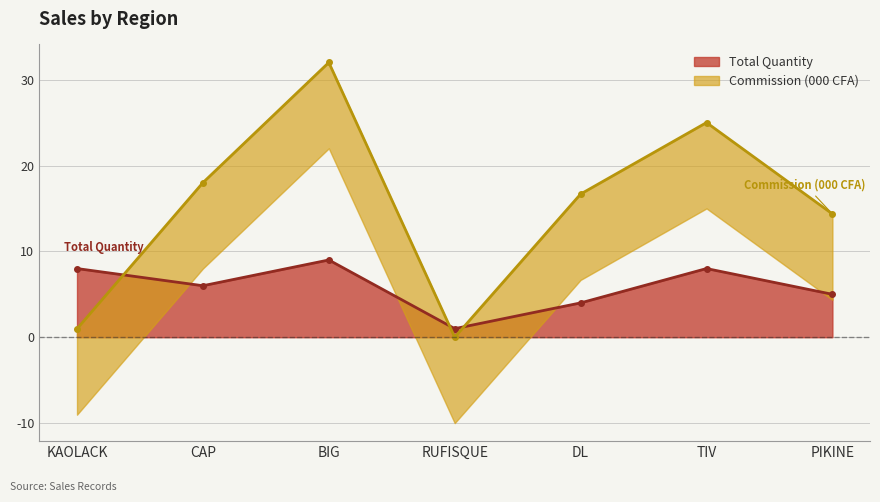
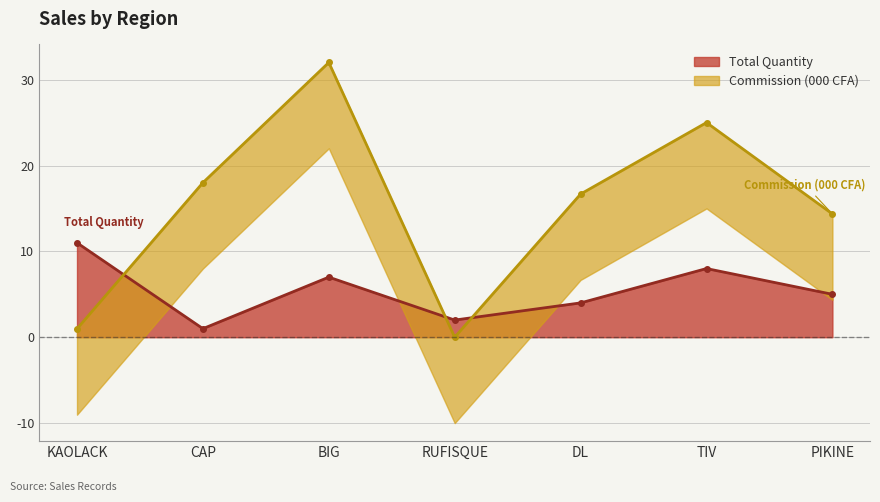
  {
    "Total Quantity": {
-     "KAOLACK": 8,
-     "CAP": 6,
-     "BIG": 9,
-     "RUFISQUE": 1,
+     "KAOLACK": 11,
+     "CAP": 1,
+     "BIG": 7,
+     "RUFISQUE": 2,
      "DL": 4,
      "TIV": 8,
      "PIKINE": 5
    },
    "Commission (000 CFA)": {
      "KAOLACK": 1,
      "CAP": 18,
      "BIG": 32,
      "RUFISQUE": 0,
      "DL": 17,
      "TIV": 25
    }
  }
